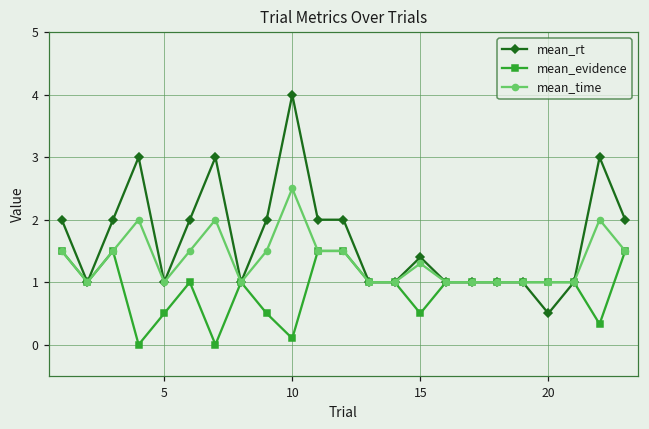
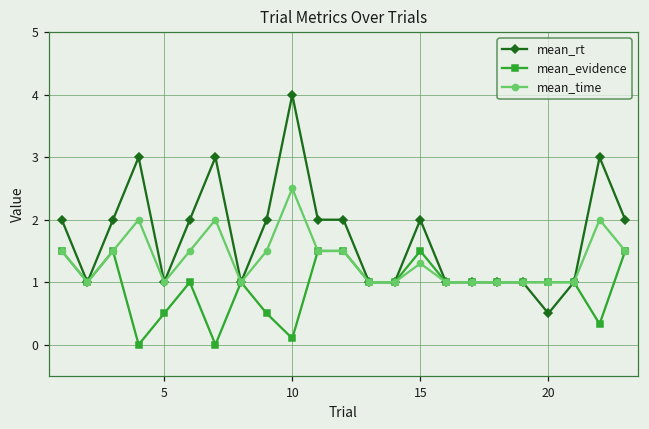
  {
    "mean_rt": {
      "10": 4.0,
-     "15": 1.4,
+     "15": 2.0,
      "20": 0.5
    },
    "mean_evidence": {
      "5": 0.5,
      "10": 0.1,
-     "15": 0.5
+     "15": 1.5
    },
    "mean_time": {
      "10": 2.5,
      "15": 1.3
    }
  }
